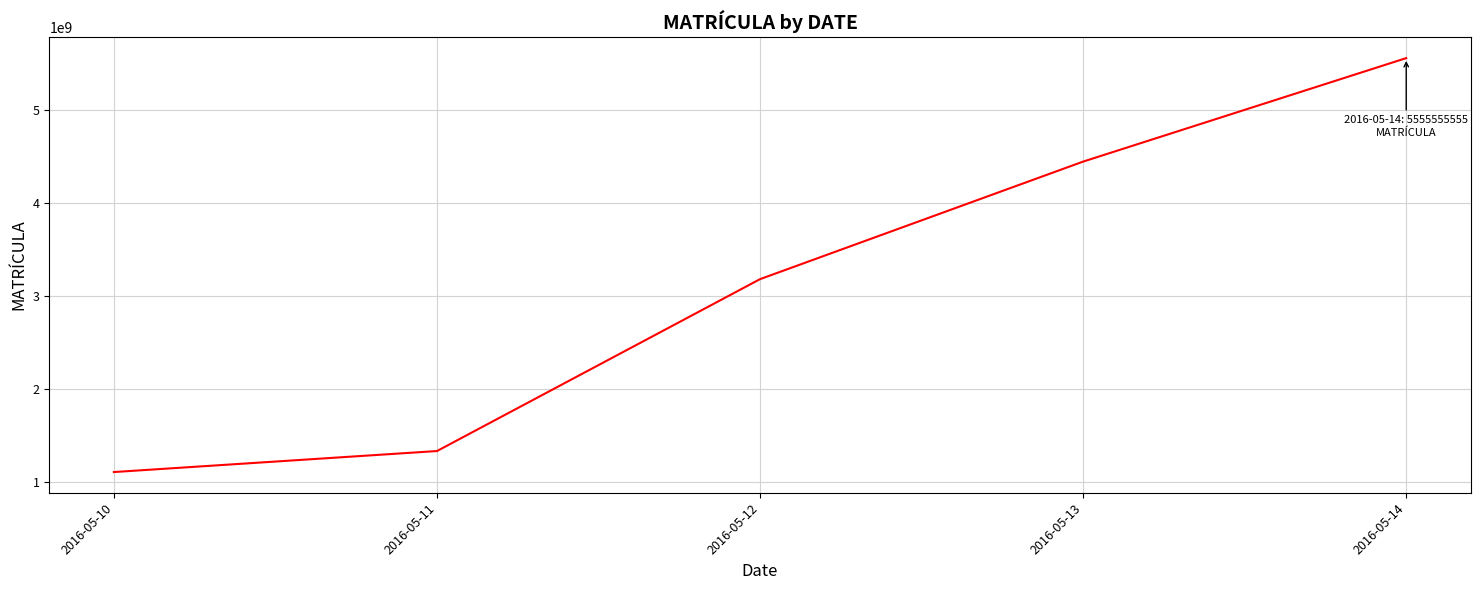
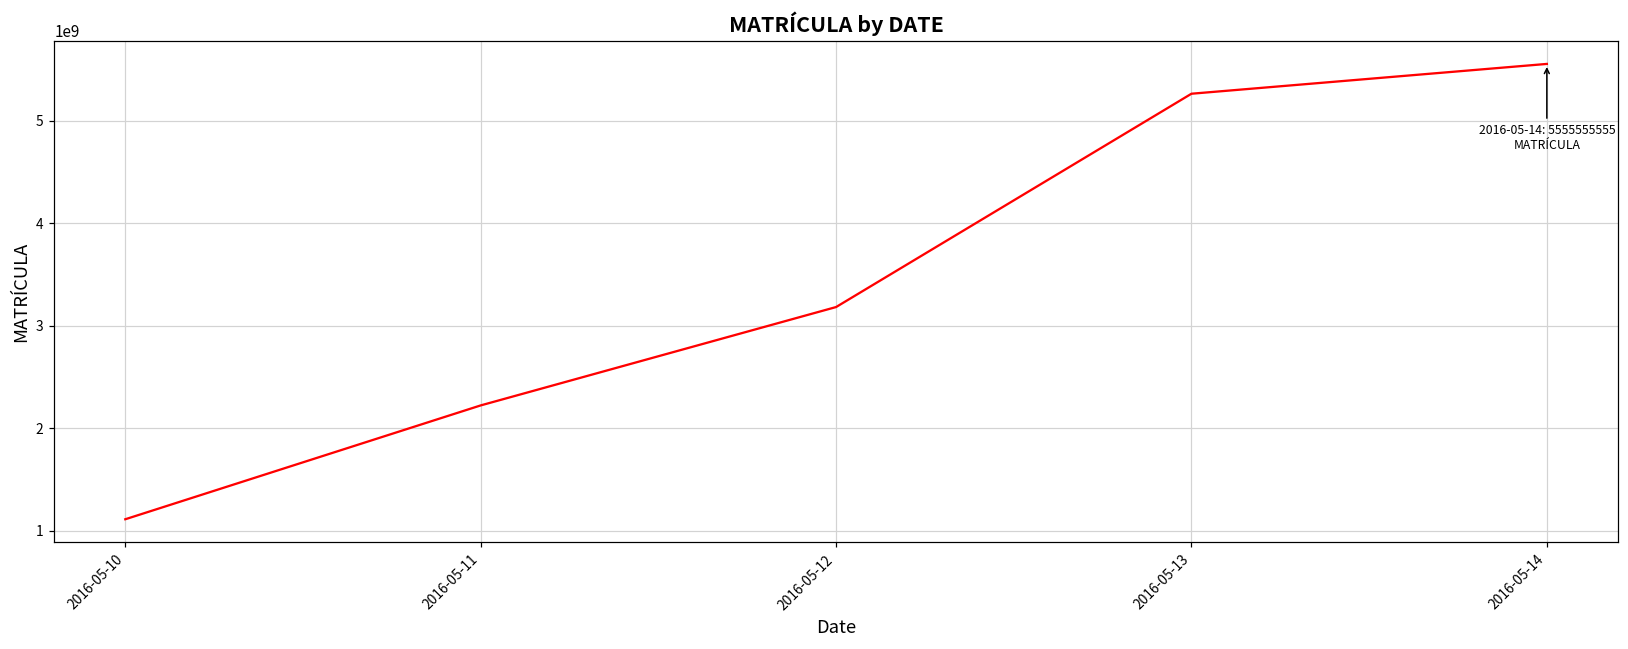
  {
    "2016-05-10": 1100000000,
-   "2016-05-11": 1300000000,
+   "2016-05-11": 2200000000,
    "2016-05-12": 3200000000,
-   "2016-05-13": 4400000000
+   "2016-05-13": 5300000000
  }
